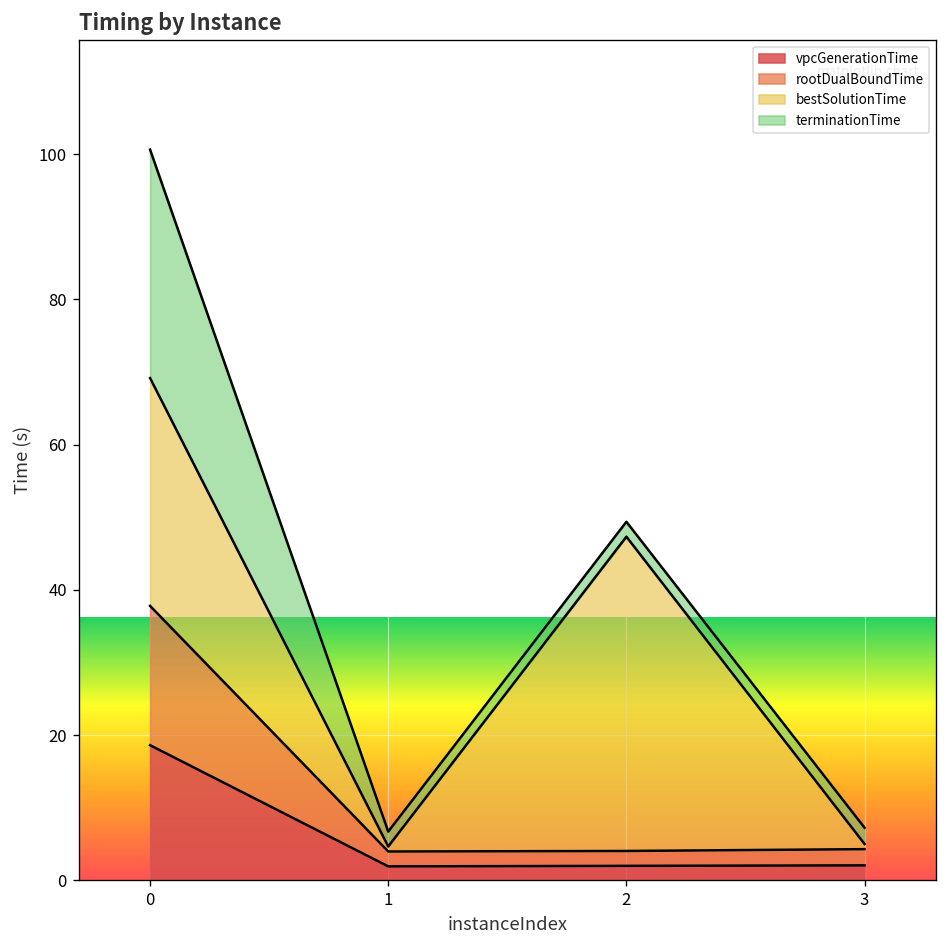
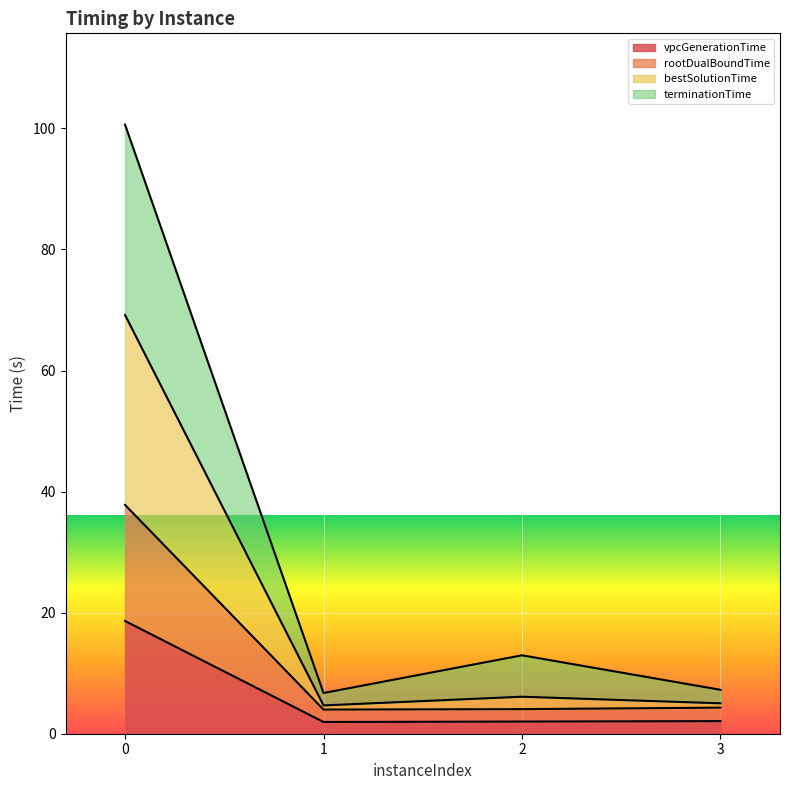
  {
    "bestSolutionTime": {
      "0": 31,
      "1": 1,
-     "2": 43,
+     "2": 2,
      "3": 1
    },
    "terminationTime": {
      "0": 31,
      "1": 2,
-     "2": 2,
+     "2": 7,
      "3": 2
    }
  }
